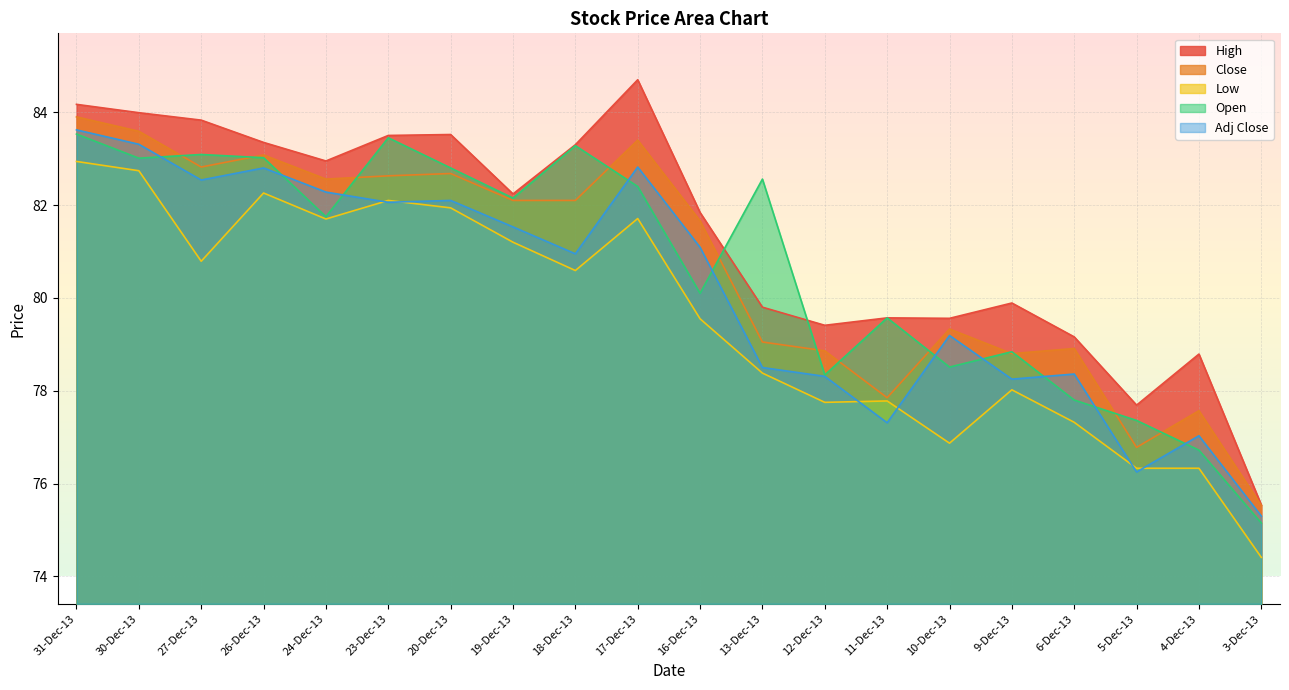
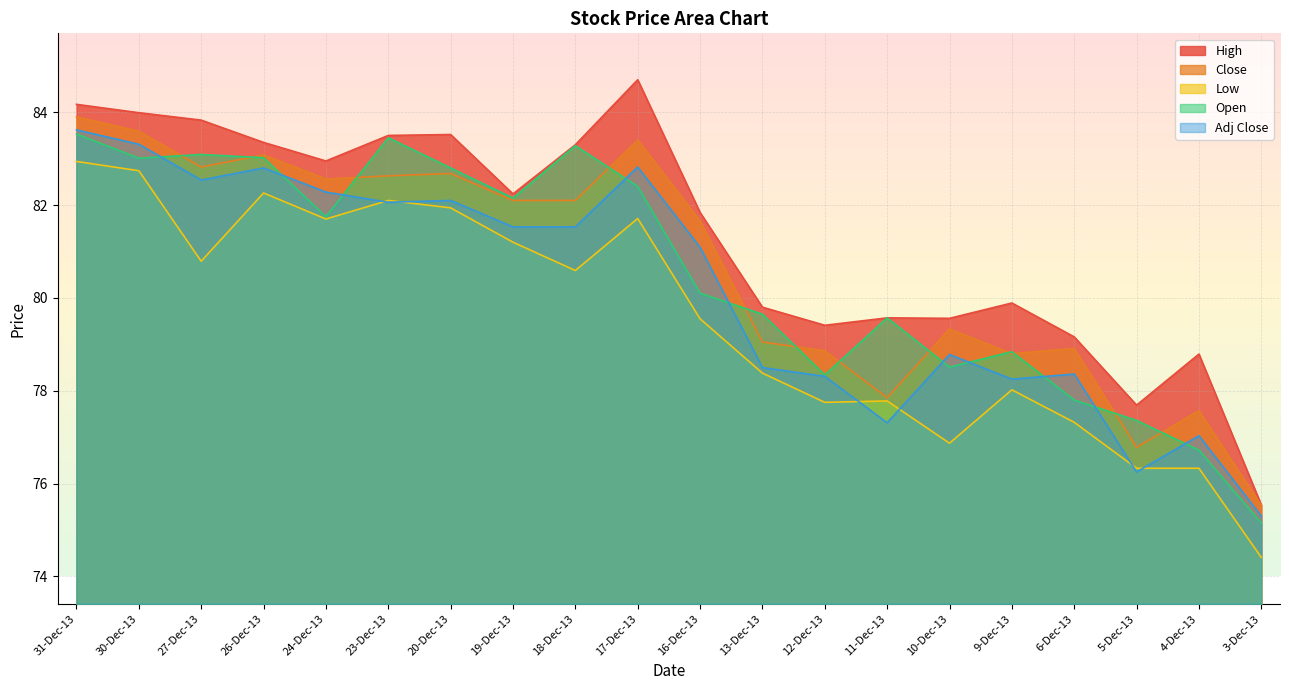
  {
    "Low": {
      "31-Dec-13": 82.9,
      "30-Dec-13": 82.7,
      "27-Dec-13": 80.8,
      "26-Dec-13": 82.3,
      "20-Dec-13": 81.9,
      "19-Dec-13": 81.2,
      "18-Dec-13": 80.6,
      "17-Dec-13": 81.7,
      "16-Dec-13": 79.6,
      "13-Dec-13": 78.4,
      "12-Dec-13": 77.8,
      "11-Dec-13": 77.8,
      "10-Dec-13": 76.9,
      "9-Dec-13": 78.0,
      "6-Dec-13": 77.3,
      "5-Dec-13": 76.3,
      "4-Dec-13": 76.3,
      "3-Dec-13": 74.4
    },
    "Open": {
      "31-Dec-13": 83.5,
      "30-Dec-13": 83.0,
      "27-Dec-13": 83.1,
      "26-Dec-13": 83.0,
      "20-Dec-13": 82.8,
      "17-Dec-13": 82.4,
      "16-Dec-13": 80.1,
-     "13-Dec-13": 82.6,
+     "13-Dec-13": 79.7,
      "10-Dec-13": 78.5,
      "6-Dec-13": 77.8,
      "5-Dec-13": 77.4,
      "4-Dec-13": 76.7,
      "3-Dec-13": 75.2
    },
    "Adj Close": {
      "31-Dec-13": 83.6,
      "30-Dec-13": 83.3,
      "27-Dec-13": 82.5,
      "26-Dec-13": 82.8,
      "24-Dec-13": 82.3,
      "20-Dec-13": 82.1,
      "19-Dec-13": 81.5,
-     "18-Dec-13": 81.0,
+     "18-Dec-13": 81.5,
      "17-Dec-13": 82.8,
      "16-Dec-13": 81.1,
      "13-Dec-13": 78.5,
      "11-Dec-13": 77.3,
-     "10-Dec-13": 79.2,
+     "10-Dec-13": 78.8,
      "9-Dec-13": 78.3,
      "6-Dec-13": 78.4,
      "5-Dec-13": 76.3,
      "4-Dec-13": 77.0,
      "3-Dec-13": 75.3
    }
  }
